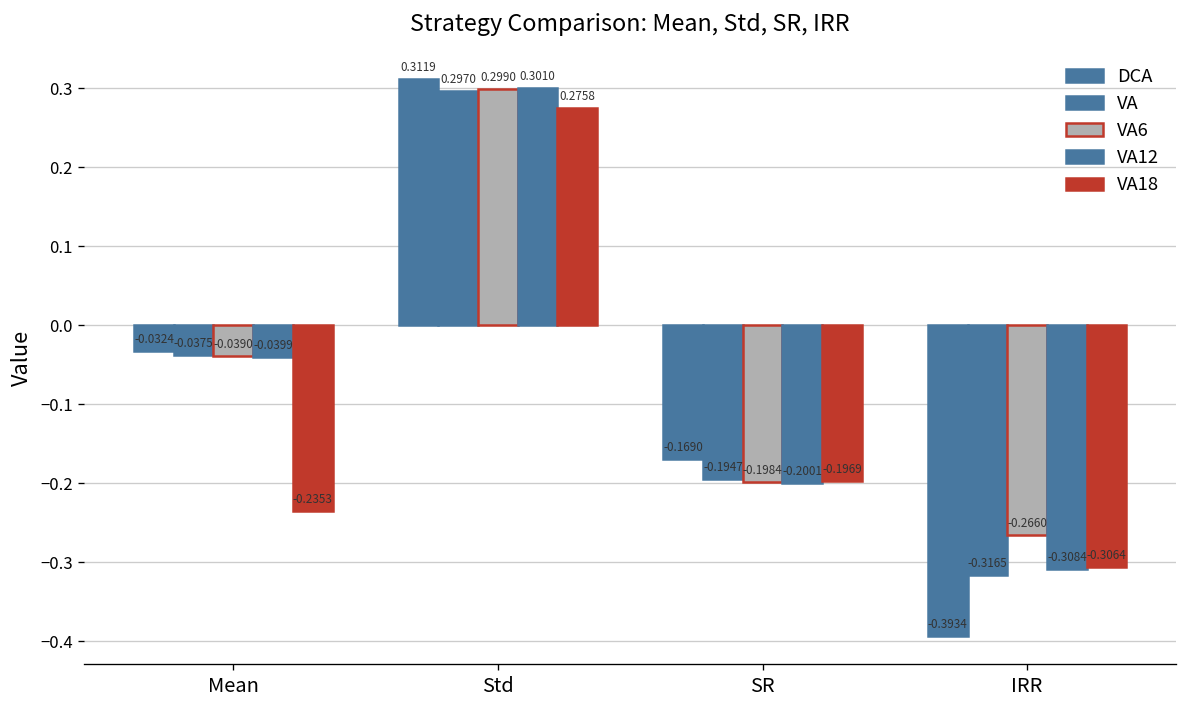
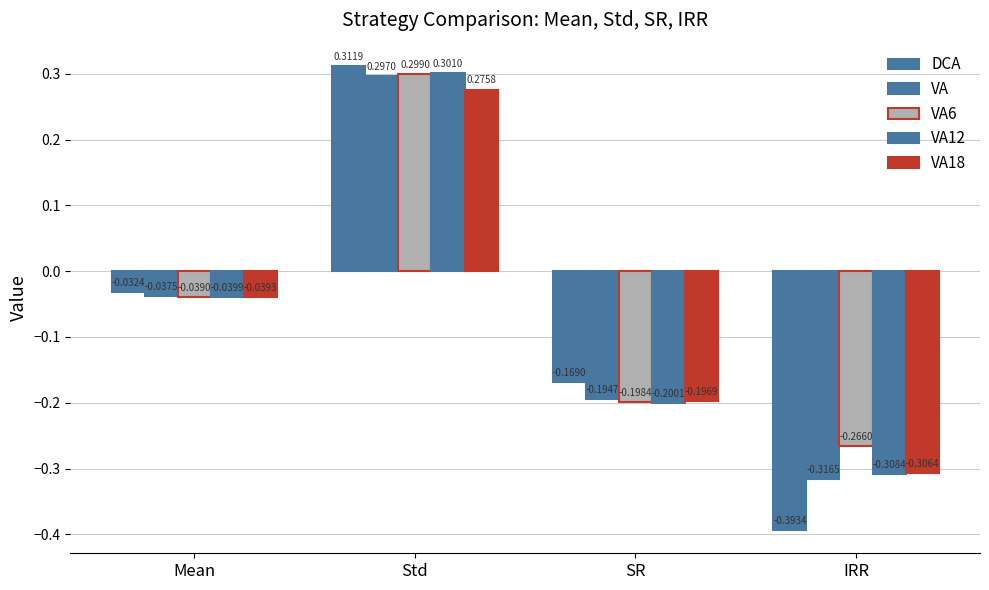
  {
    "VA6": {
      "Mean": -0.0390,
      "Std": 0.2990,
      "SR": -0.1984,
      "IRR": -0.2660
    },
    "VA18": {
-     "Mean": -0.2353,
+     "Mean": -0.0393,
      "Std": 0.2758,
      "SR": -0.1969,
      "IRR": -0.3064
    }
  }
